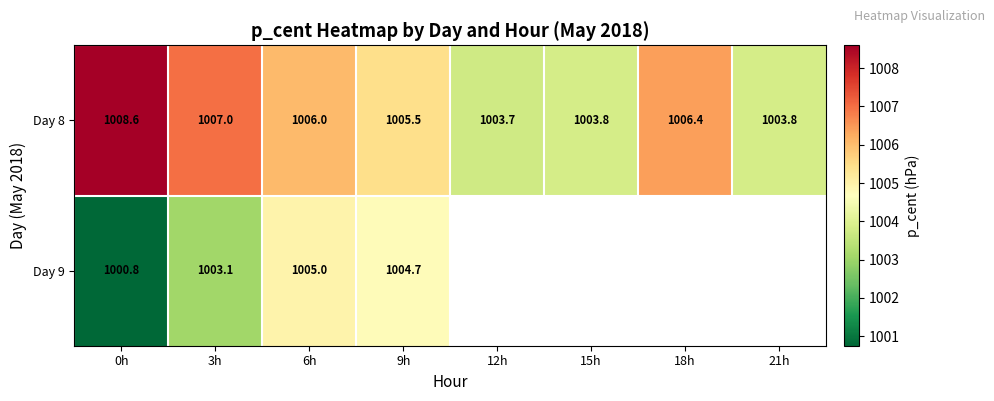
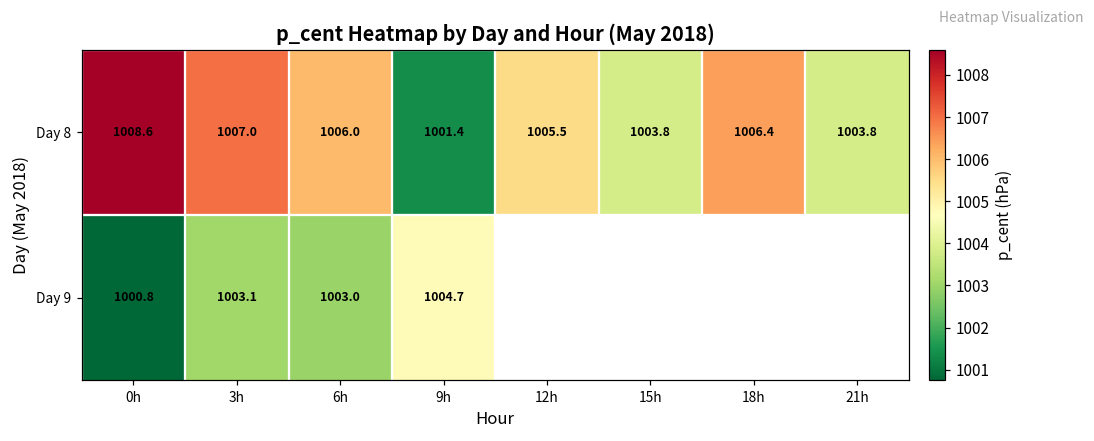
  {
    "Day 8": {
      "0h": 1008.6,
      "3h": 1007.0,
      "6h": 1006.0,
-     "9h": 1005.5,
-     "12h": 1003.7,
+     "9h": 1001.4,
+     "12h": 1005.5,
      "15h": 1003.8,
      "18h": 1006.4,
      "21h": 1003.8
    },
    "Day 9": {
      "0h": 1000.8,
      "3h": 1003.1,
-     "6h": 1005.0,
+     "6h": 1003.0,
      "9h": 1004.7
    }
  }
